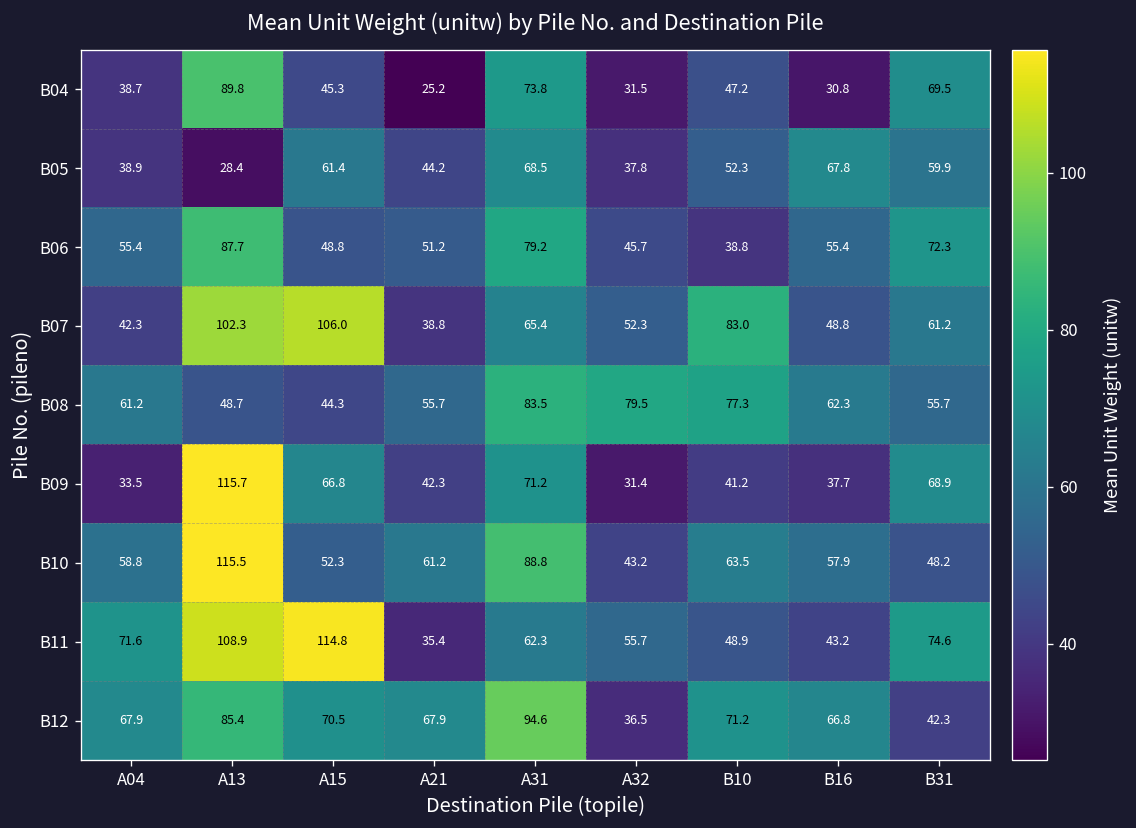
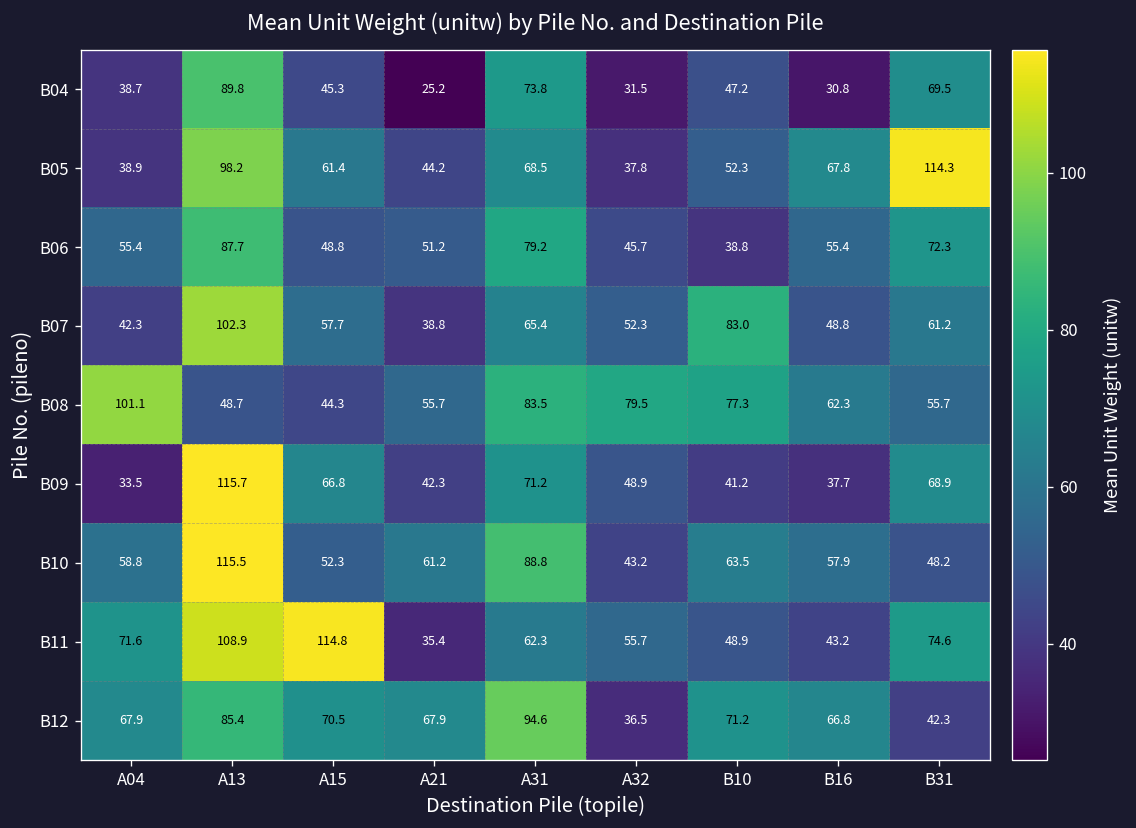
  {
    "B04": {
      "A04": 38.7,
      "A13": 89.8,
      "A15": 45.3,
      "A21": 25.2,
      "A31": 73.8,
      "A32": 31.5,
      "B10": 47.2,
      "B16": 30.8,
      "B31": 69.5
    },
    "B05": {
      "A04": 38.9,
-     "A13": 28.4,
+     "A13": 98.2,
      "A15": 61.4,
      "A21": 44.2,
      "A31": 68.5,
      "A32": 37.8,
      "B10": 52.3,
      "B16": 67.8,
-     "B31": 59.9
+     "B31": 114.3
    },
    "B06": {
      "A04": 55.4,
      "A13": 87.7,
      "A15": 48.8,
      "A21": 51.2,
      "A31": 79.2,
      "A32": 45.7,
      "B10": 38.8,
      "B16": 55.4,
      "B31": 72.3
    },
    "B07": {
      "A04": 42.3,
      "A13": 102.3,
-     "A15": 106.0,
+     "A15": 57.7,
      "A21": 38.8,
      "A31": 65.4,
      "A32": 52.3,
      "B10": 83.0,
      "B16": 48.8,
      "B31": 61.2
    },
    "B08": {
-     "A04": 61.2,
+     "A04": 101.1,
      "A13": 48.7,
      "A15": 44.3,
      "A21": 55.7,
      "A31": 83.5,
      "A32": 79.5,
      "B10": 77.3,
      "B16": 62.3,
      "B31": 55.7
    },
    "B09": {
      "A04": 33.5,
      "A13": 115.7,
      "A15": 66.8,
      "A21": 42.3,
      "A31": 71.2,
-     "A32": 31.4,
+     "A32": 48.9,
      "B10": 41.2,
      "B16": 37.7,
      "B31": 68.9
    },
    "B10": {
      "A04": 58.8,
      "A13": 115.5,
      "A15": 52.3,
      "A21": 61.2,
      "A31": 88.8,
      "A32": 43.2,
      "B10": 63.5,
      "B16": 57.9,
      "B31": 48.2
    },
    "B11": {
      "A04": 71.6,
      "A13": 108.9,
      "A15": 114.8,
      "A21": 35.4,
      "A31": 62.3,
      "A32": 55.7,
      "B10": 48.9,
      "B16": 43.2,
      "B31": 74.6
    },
    "B12": {
      "A04": 67.9,
      "A13": 85.4,
      "A15": 70.5,
      "A21": 67.9,
      "A31": 94.6,
      "A32": 36.5,
      "B10": 71.2,
      "B16": 66.8,
      "B31": 42.3
    }
  }
